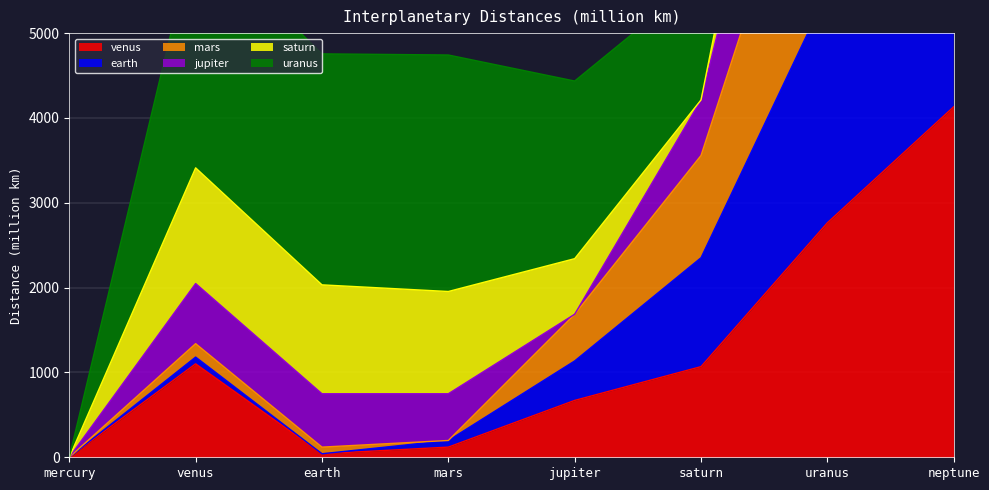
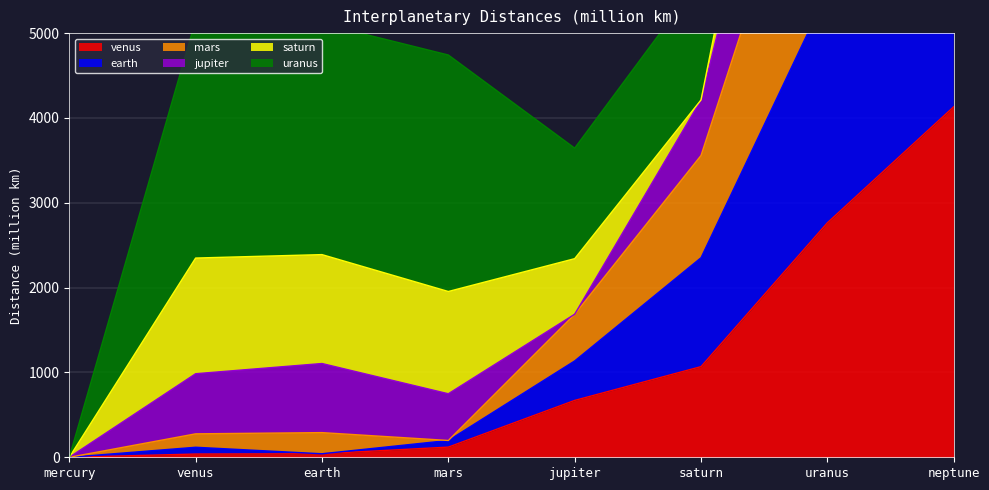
  {
    "venus": {
-     "venus": 1100,
+     "venus": 0,
      "mars": 100,
      "jupiter": 700,
      "saturn": 1100,
      "uranus": 2800,
      "neptune": 4100
    },
    "earth": {
      "venus": 100,
      "jupiter": 500,
      "saturn": 1300
    },
    "mars": {
      "venus": 200,
-     "earth": 100,
+     "earth": 200,
      "saturn": 1200
    },
    "jupiter": {
      "venus": 700,
-     "earth": 600,
+     "earth": 800,
      "mars": 600
    },
    "saturn": {
      "venus": 1400,
      "earth": 1300,
      "mars": 1200,
      "jupiter": 700
    },
    "uranus": {
      "mars": 2800,
-     "jupiter": 2100
+     "jupiter": 1300
    }
  }
